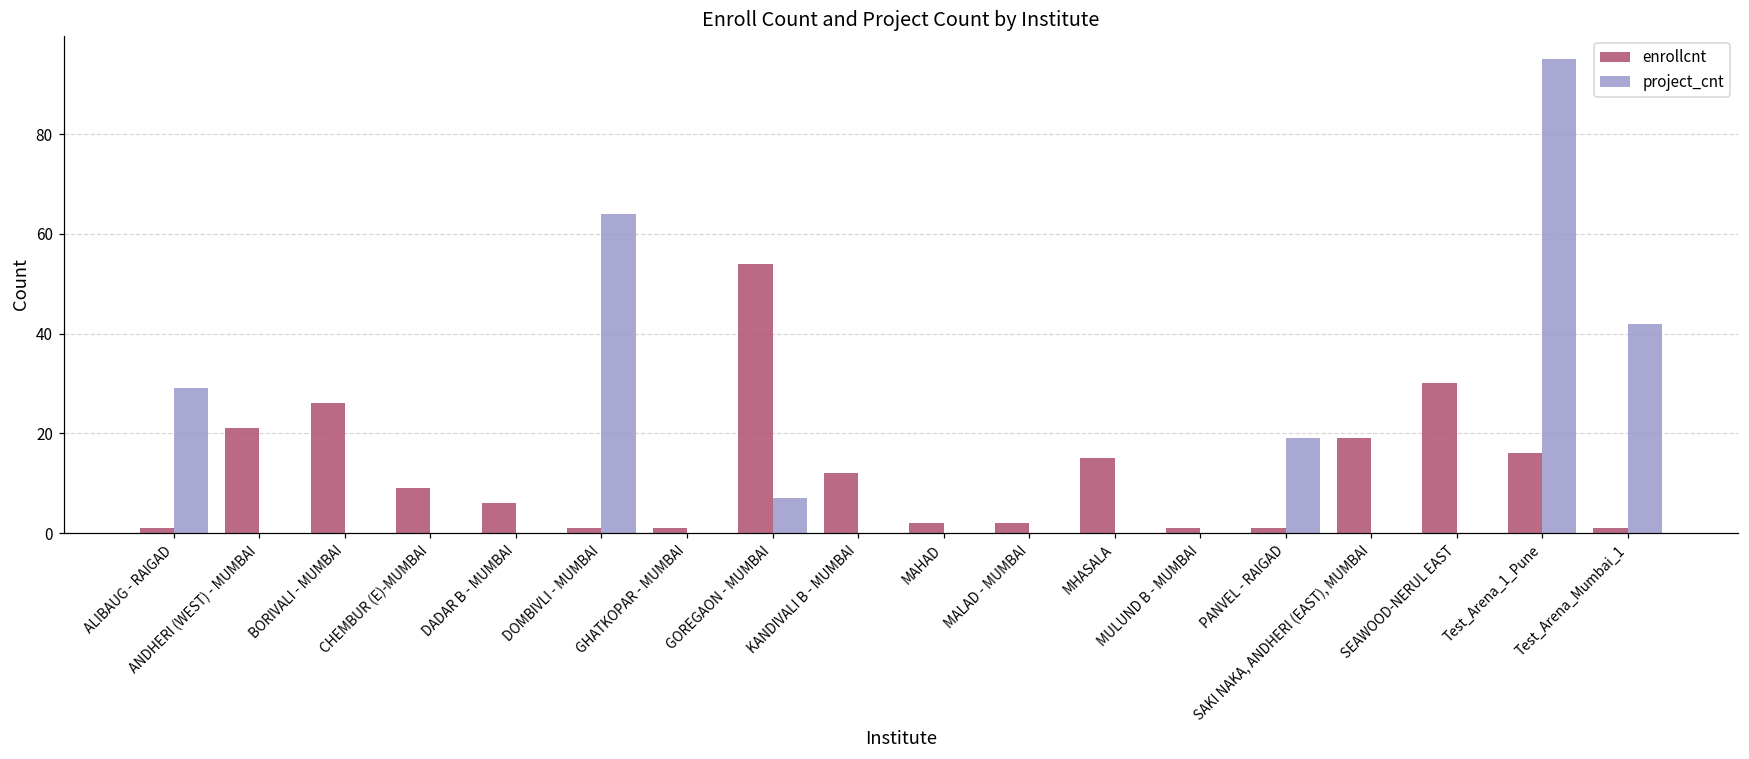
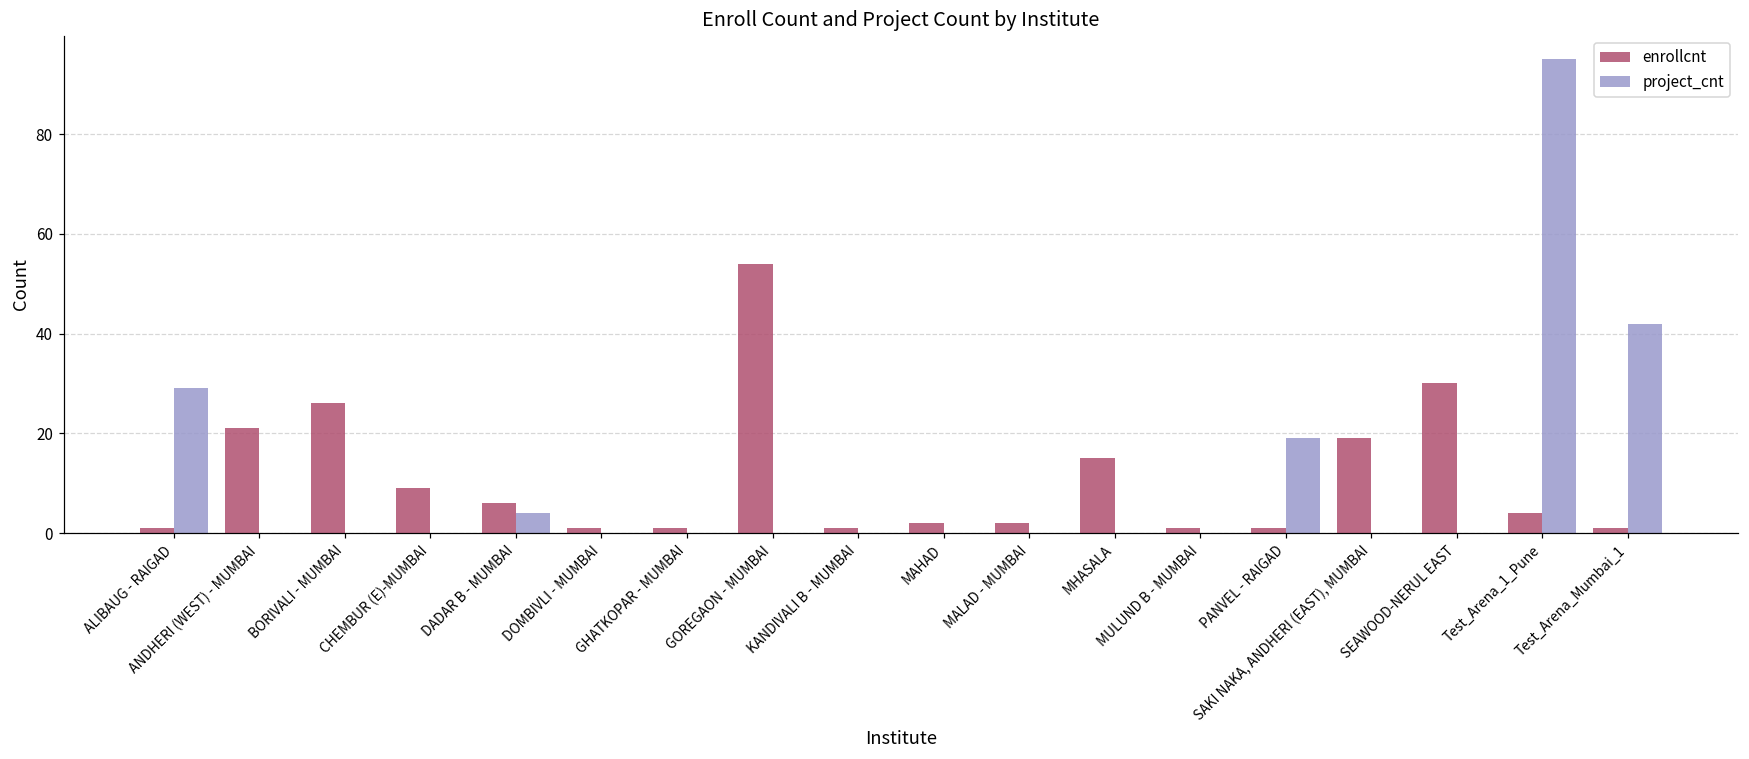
  {
    "enrollcnt": {
      "ALIBAUG - RAIGAD": 1,
      "ANDHERI (WEST) - MUMBAI": 21,
      "BORIVALI - MUMBAI": 26,
      "CHEMBUR (E)-MUMBAI": 9,
      "DADAR B - MUMBAI": 6,
      "DOMBIVLI - MUMBAI": 1,
      "GHATKOPAR - MUMBAI": 1,
      "GOREGAON - MUMBAI": 54,
-     "KANDIVALI B - MUMBAI": 12,
+     "KANDIVALI B - MUMBAI": 1,
      "MAHAD": 2,
      "MALAD - MUMBAI": 2,
      "MHASALA": 15,
      "MULUND B - MUMBAI": 1,
      "PANVEL - RAIGAD": 1,
      "SAKI NAKA, ANDHERI (EAST), MUMBAI": 19,
      "SEAWOOD-NERUL EAST": 30,
-     "Test_Arena_1_Pune": 16,
+     "Test_Arena_1_Pune": 4,
      "Test_Arena_Mumbai_1": 1
    },
    "project_cnt": {
      "ALIBAUG - RAIGAD": 29,
      "ANDHERI (WEST) - MUMBAI": 0,
      "BORIVALI - MUMBAI": 0,
      "CHEMBUR (E)-MUMBAI": 0,
-     "DADAR B - MUMBAI": 0,
-     "DOMBIVLI - MUMBAI": 64,
+     "DADAR B - MUMBAI": 4,
+     "DOMBIVLI - MUMBAI": 0,
      "GHATKOPAR - MUMBAI": 0,
-     "GOREGAON - MUMBAI": 7,
+     "GOREGAON - MUMBAI": 0,
      "KANDIVALI B - MUMBAI": 0,
      "MAHAD": 0,
      "MALAD - MUMBAI": 0,
      "MHASALA": 0,
      "MULUND B - MUMBAI": 0,
      "PANVEL - RAIGAD": 19,
      "SAKI NAKA, ANDHERI (EAST), MUMBAI": 0,
      "SEAWOOD-NERUL EAST": 0,
      "Test_Arena_1_Pune": 95,
      "Test_Arena_Mumbai_1": 42
    }
  }
